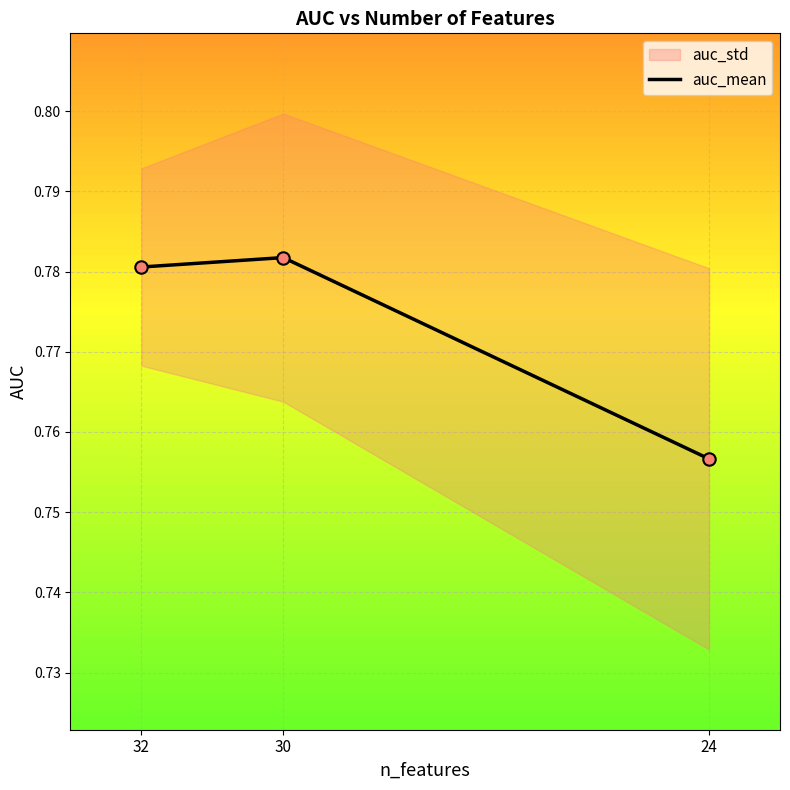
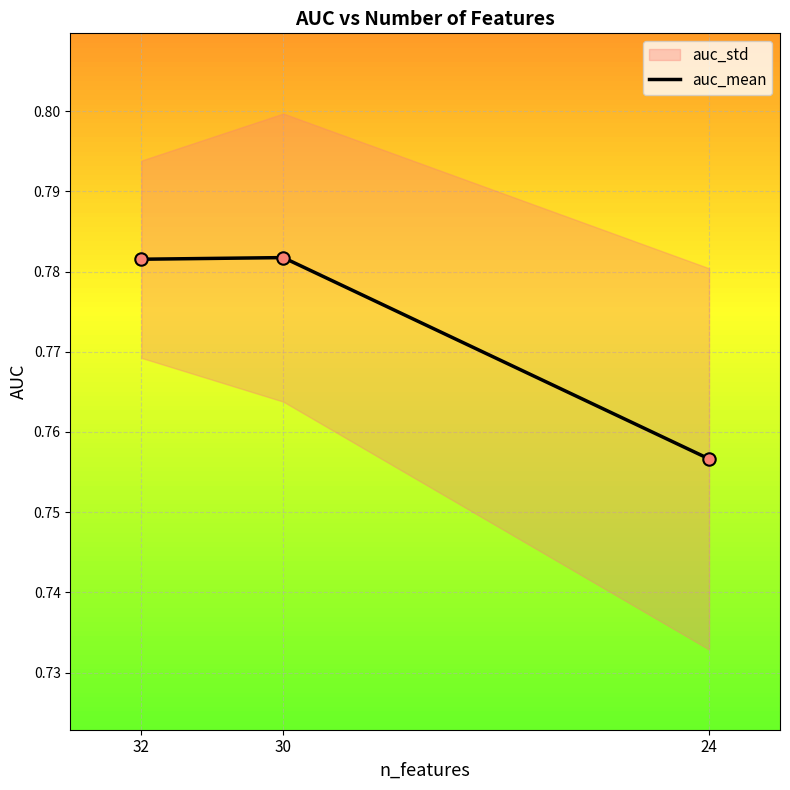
  {
    "auc_mean": {
-     "32": 0.781,
+     "32": 0.782,
      "30": 0.782,
      "24": 0.757
    }
  }
